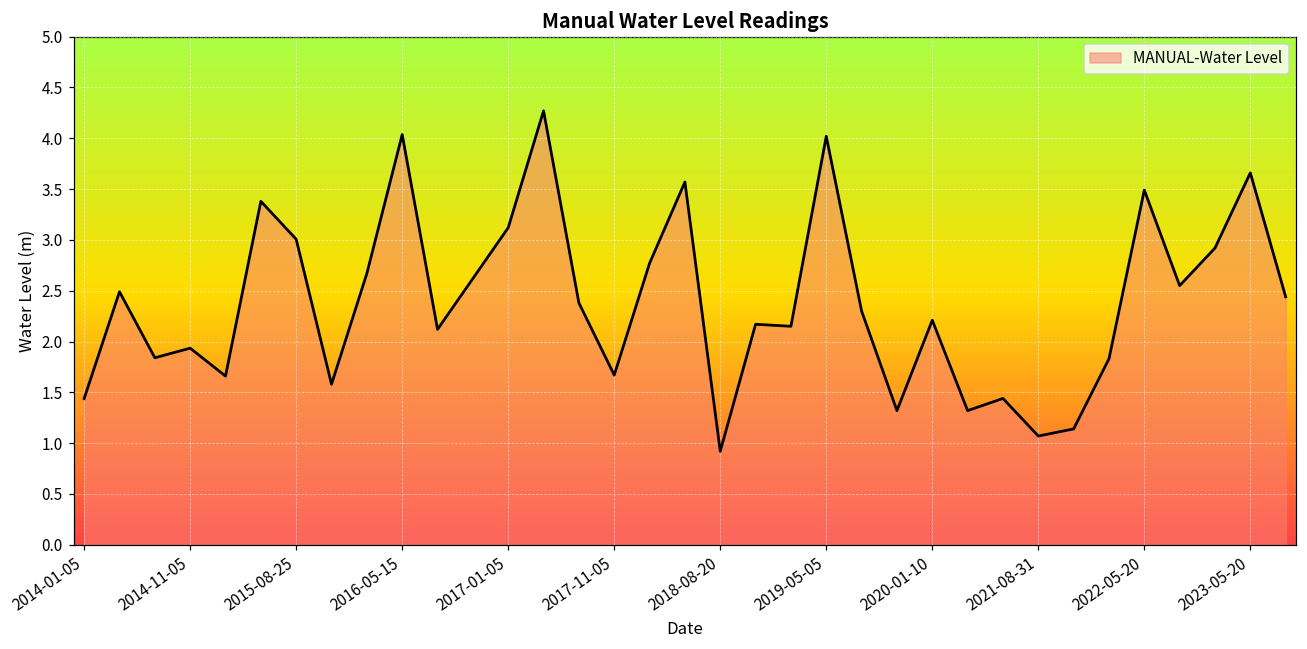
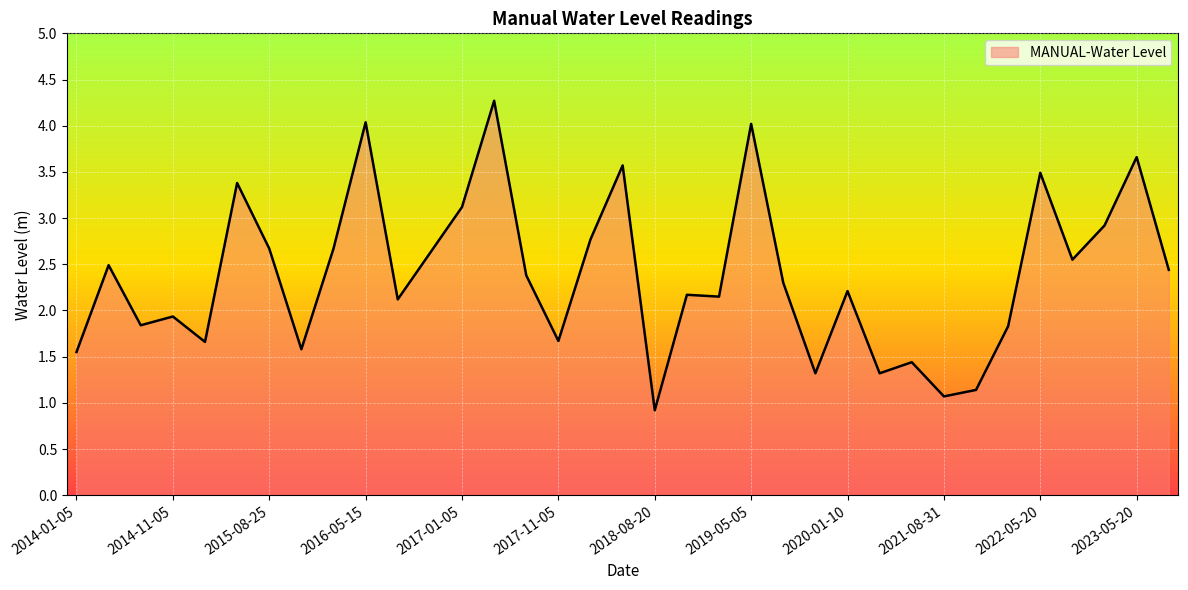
  {
-   "2014-01-05": 1.4,
+   "2014-01-05": 1.5,
    "2014-11-05": 1.9,
-   "2015-08-25": 3.0,
+   "2015-08-25": 2.7,
    "2016-05-15": 4.0,
    "2017-01-05": 3.1,
    "2017-11-05": 1.7,
    "2018-08-20": 0.9,
    "2019-05-05": 4.0,
    "2020-01-10": 2.2,
    "2021-08-31": 1.1,
    "2022-05-20": 3.5,
    "2023-05-20": 3.7
  }
